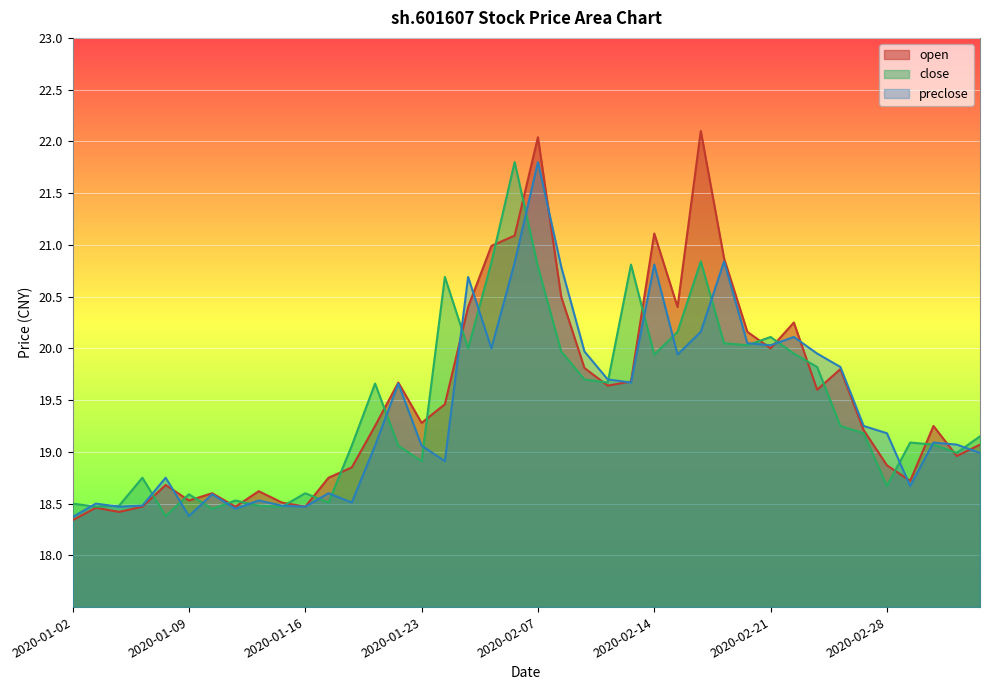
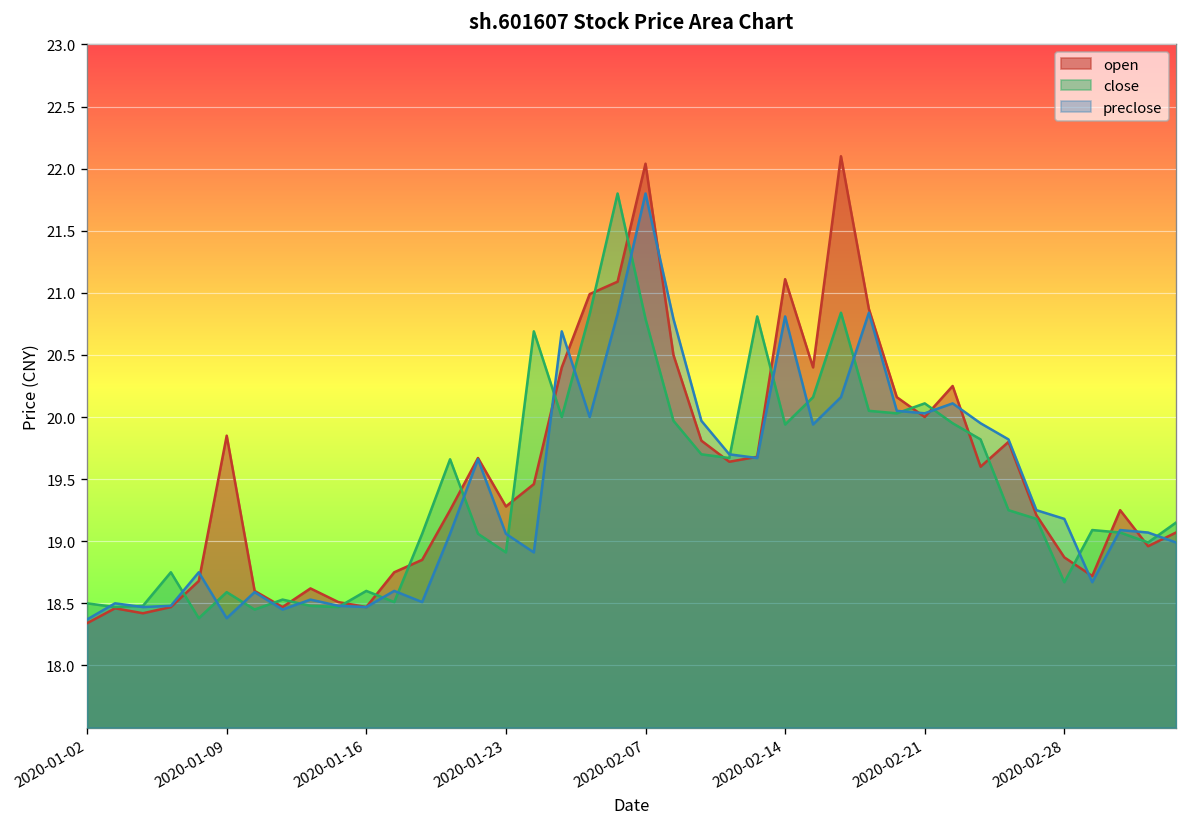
  {
    "open": {
      "2020-01-02": 18.34,
-     "2020-01-09": 18.53,
+     "2020-01-09": 19.85,
      "2020-01-23": 19.28,
      "2020-02-07": 22.04,
      "2020-02-14": 21.11,
      "2020-02-21": 20.00,
      "2020-02-28": 18.87
    }
  }
